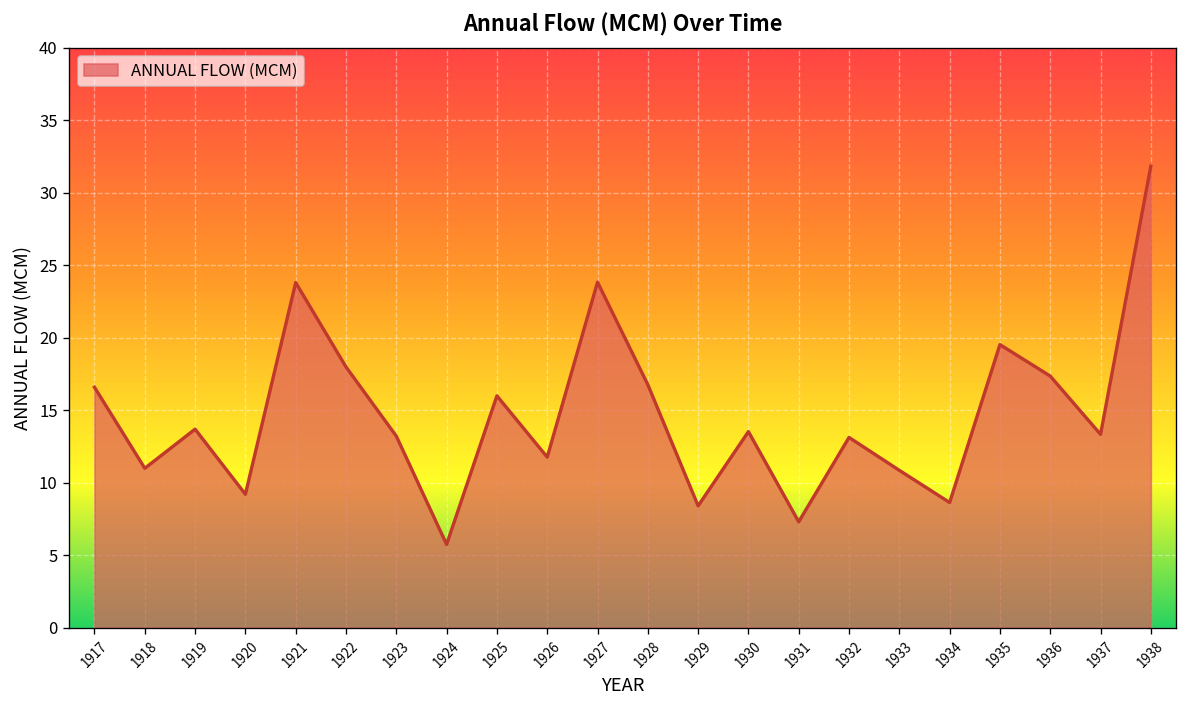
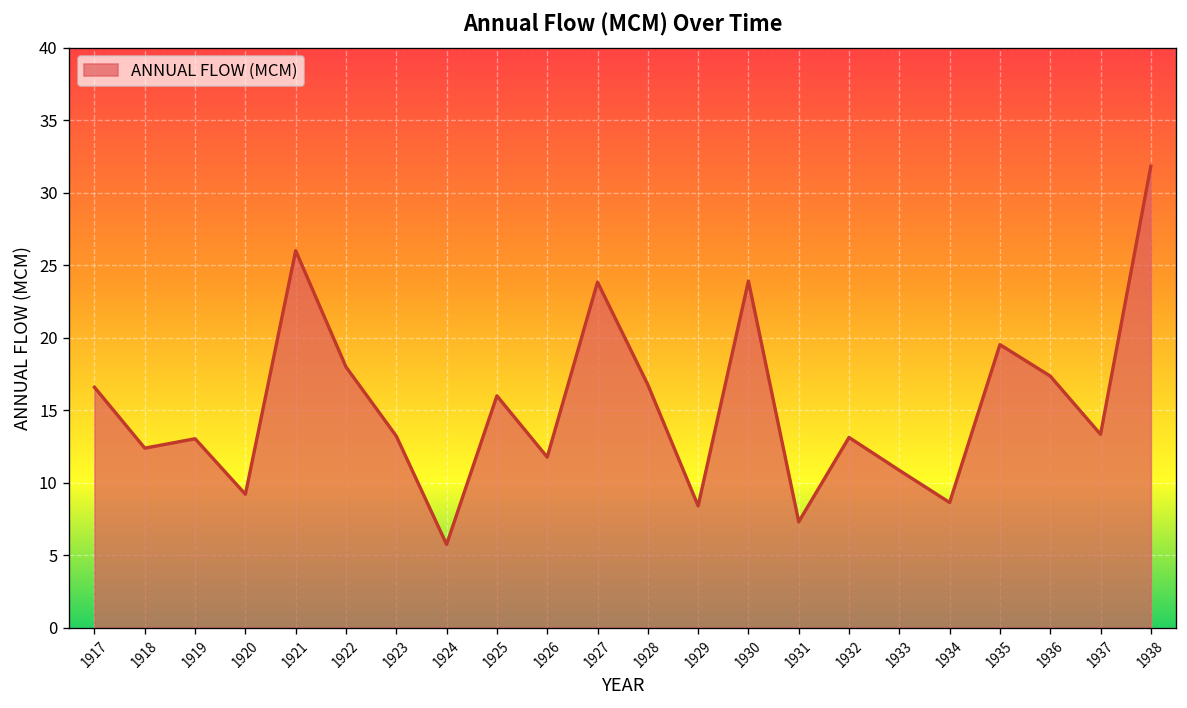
  {
    "1917": 16.6,
-   "1918": 11.0,
-   "1919": 13.7,
+   "1918": 12.4,
+   "1919": 13.0,
    "1920": 9.2,
-   "1921": 23.8,
+   "1921": 26.0,
    "1922": 18.0,
    "1923": 13.2,
    "1924": 5.7,
    "1925": 16.0,
    "1926": 11.8,
    "1927": 23.8,
    "1928": 16.8,
    "1929": 8.4,
-   "1930": 13.5,
+   "1930": 23.9,
    "1931": 7.3,
    "1932": 13.1,
    "1933": 10.9,
    "1934": 8.6,
    "1935": 19.5,
    "1936": 17.4,
    "1937": 13.3,
    "1938": 31.8
  }
